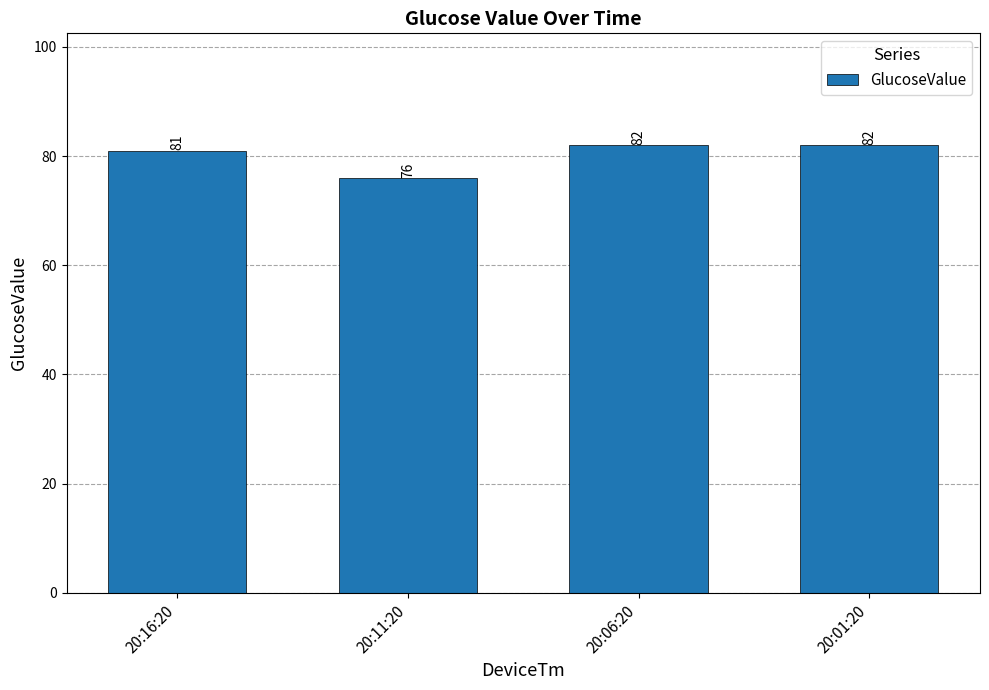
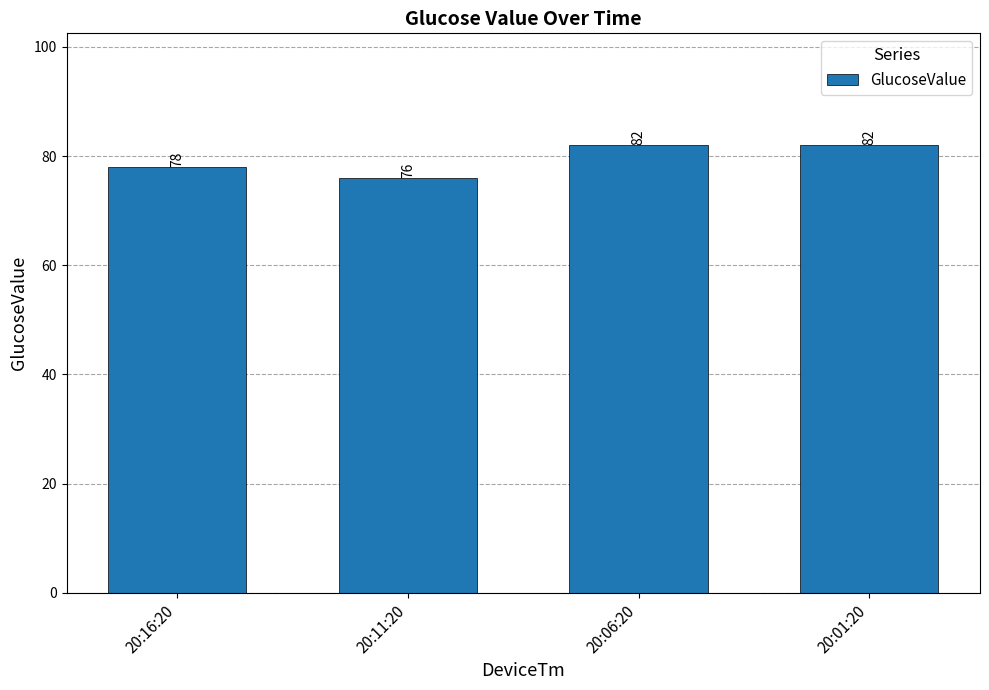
  {
-   "20:16:20": 81,
+   "20:16:20": 78,
    "20:11:20": 76,
    "20:06:20": 82,
    "20:01:20": 82
  }
